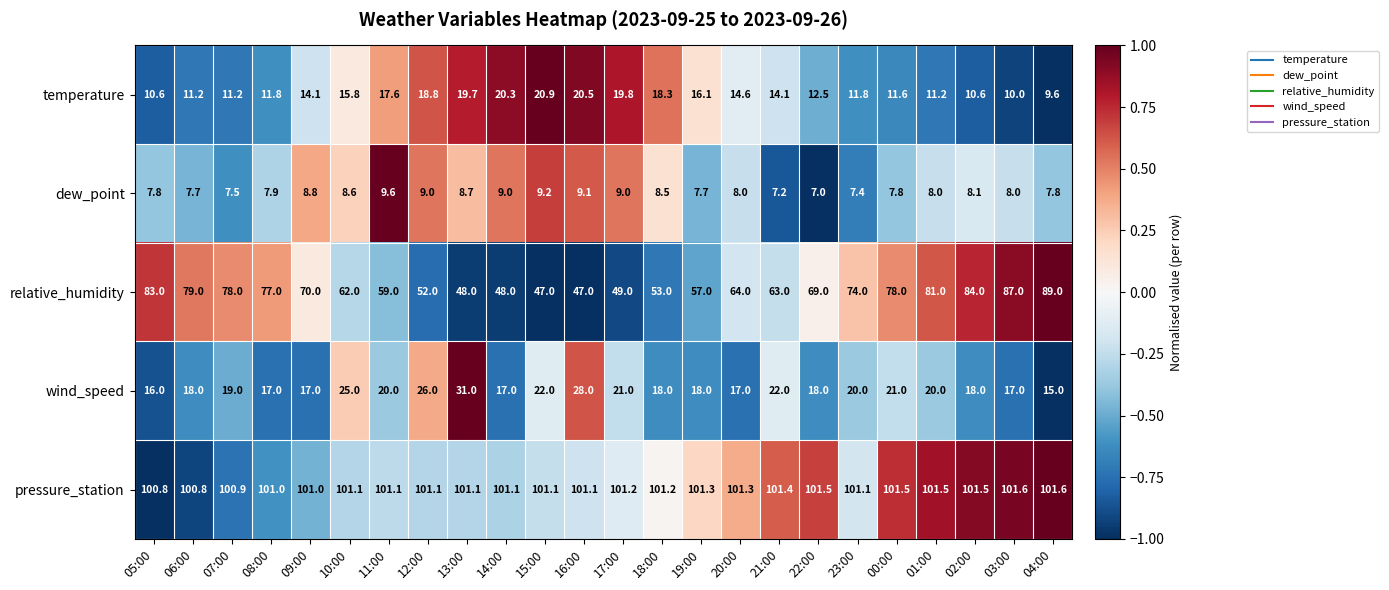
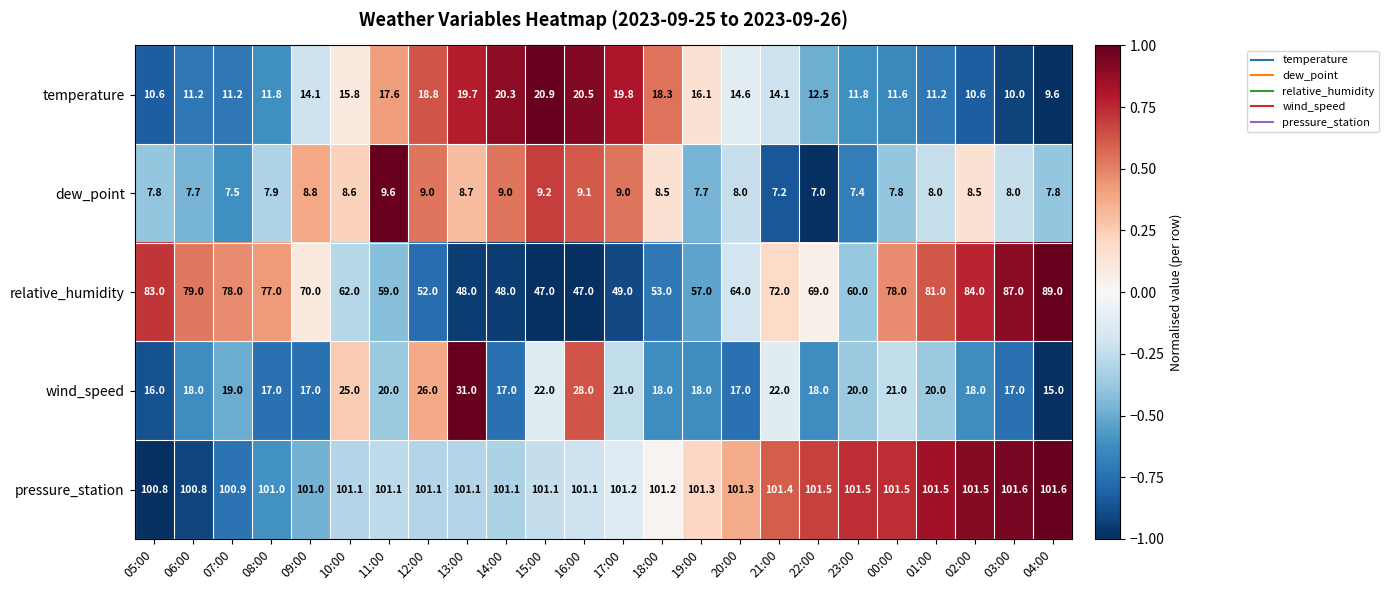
  {
    "temperature": {
      "05:00": 10.6,
      "06:00": 11.2,
      "07:00": 11.2,
      "08:00": 11.8,
      "09:00": 14.1,
      "10:00": 15.8,
      "11:00": 17.6,
      "12:00": 18.8,
      "13:00": 19.7,
      "14:00": 20.3,
      "15:00": 20.9,
      "16:00": 20.5,
      "17:00": 19.8,
      "18:00": 18.3,
      "19:00": 16.1,
      "20:00": 14.6,
      "21:00": 14.1,
      "22:00": 12.5,
      "23:00": 11.8,
      "00:00": 11.6,
      "01:00": 11.2,
      "02:00": 10.6,
      "03:00": 10.0,
      "04:00": 9.6
    },
    "dew_point": {
      "05:00": 7.8,
      "06:00": 7.7,
      "07:00": 7.5,
      "08:00": 7.9,
      "09:00": 8.8,
      "10:00": 8.6,
      "11:00": 9.6,
      "12:00": 9.0,
      "13:00": 8.7,
      "14:00": 9.0,
      "15:00": 9.2,
      "16:00": 9.1,
      "17:00": 9.0,
      "18:00": 8.5,
      "19:00": 7.7,
      "20:00": 8.0,
      "21:00": 7.2,
      "22:00": 7.0,
      "23:00": 7.4,
      "00:00": 7.8,
      "01:00": 8.0,
-     "02:00": 8.1,
+     "02:00": 8.5,
      "03:00": 8.0,
      "04:00": 7.8
    },
    "relative_humidity": {
      "05:00": 83.0,
      "06:00": 79.0,
      "07:00": 78.0,
      "08:00": 77.0,
      "09:00": 70.0,
      "10:00": 62.0,
      "11:00": 59.0,
      "12:00": 52.0,
      "13:00": 48.0,
      "14:00": 48.0,
      "15:00": 47.0,
      "16:00": 47.0,
      "17:00": 49.0,
      "18:00": 53.0,
      "19:00": 57.0,
      "20:00": 64.0,
-     "21:00": 63.0,
+     "21:00": 72.0,
      "22:00": 69.0,
-     "23:00": 74.0,
+     "23:00": 60.0,
      "00:00": 78.0,
      "01:00": 81.0,
      "02:00": 84.0,
      "03:00": 87.0,
      "04:00": 89.0
    },
    "wind_speed": {
      "05:00": 16.0,
      "06:00": 18.0,
      "07:00": 19.0,
      "08:00": 17.0,
      "09:00": 17.0,
      "10:00": 25.0,
      "11:00": 20.0,
      "12:00": 26.0,
      "13:00": 31.0,
      "14:00": 17.0,
      "15:00": 22.0,
      "16:00": 28.0,
      "17:00": 21.0,
      "18:00": 18.0,
      "19:00": 18.0,
      "20:00": 17.0,
      "21:00": 22.0,
      "22:00": 18.0,
      "23:00": 20.0,
      "00:00": 21.0,
      "01:00": 20.0,
      "02:00": 18.0,
      "03:00": 17.0,
      "04:00": 15.0
    },
    "pressure_station": {
      "05:00": 100.8,
      "06:00": 100.8,
      "07:00": 100.9,
      "08:00": 101.0,
      "09:00": 101.0,
      "10:00": 101.1,
      "11:00": 101.1,
      "12:00": 101.1,
      "13:00": 101.1,
      "14:00": 101.1,
      "15:00": 101.1,
      "16:00": 101.1,
      "17:00": 101.2,
      "18:00": 101.2,
      "19:00": 101.3,
      "20:00": 101.3,
      "21:00": 101.4,
      "22:00": 101.5,
-     "23:00": 101.1,
+     "23:00": 101.5,
      "00:00": 101.5,
      "01:00": 101.5,
      "02:00": 101.5,
      "03:00": 101.6,
      "04:00": 101.6
    }
  }
